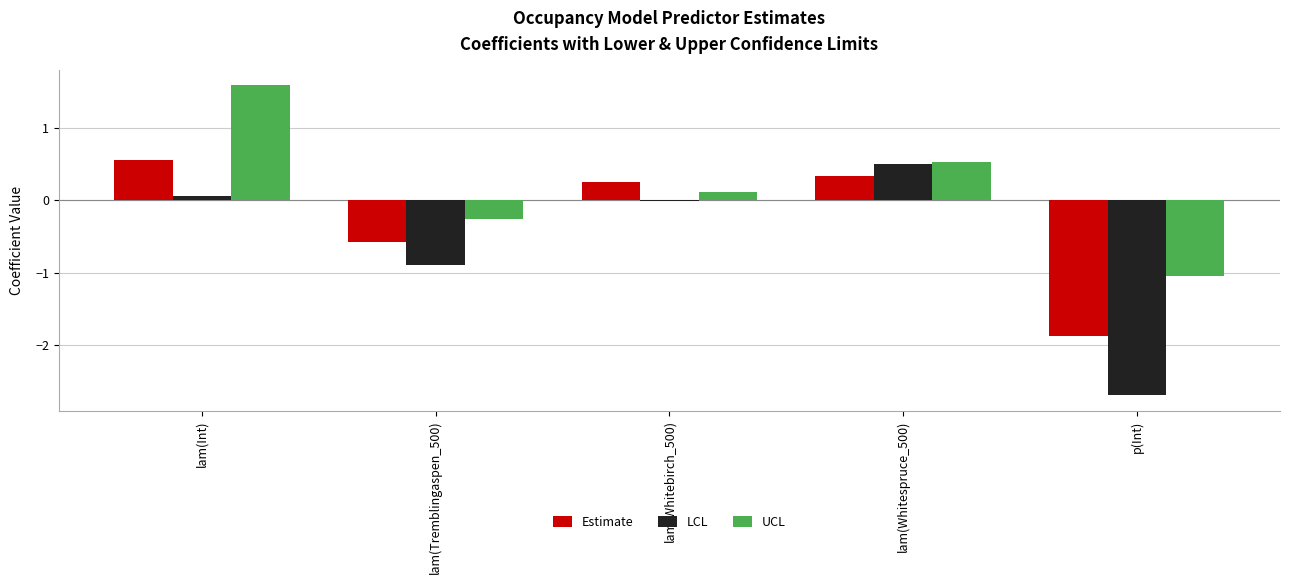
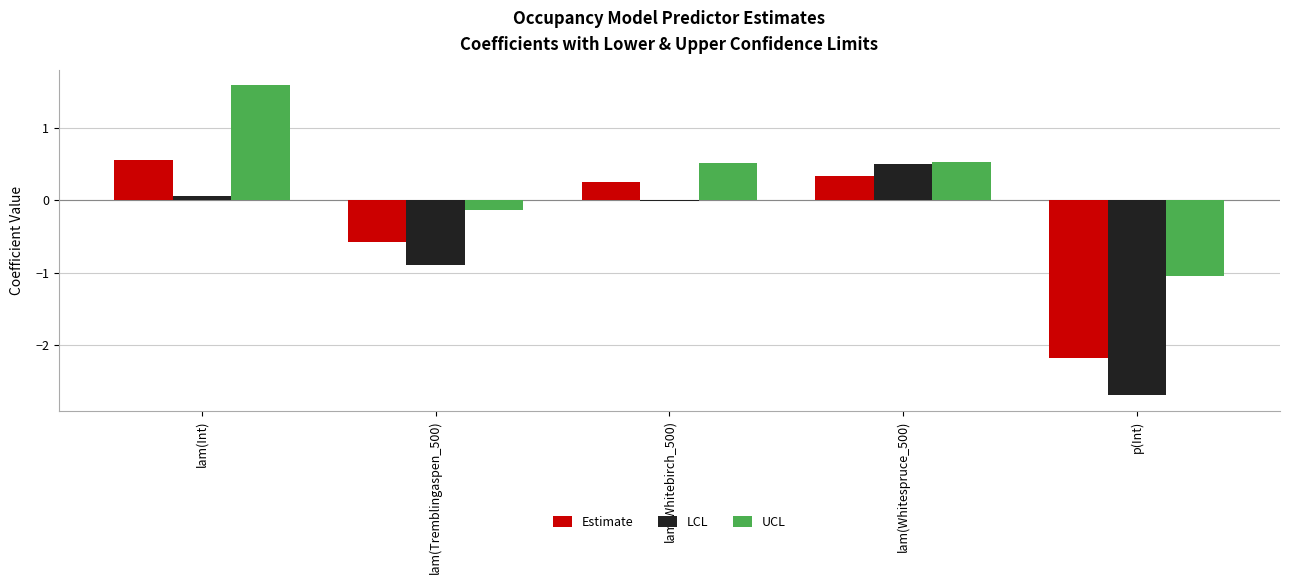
  {
    "Estimate": {
      "lam(Int)": 0.6,
      "lam(Tremblingaspen_500)": -0.6,
      "lam(Whitebirch_500)": 0.3,
      "lam(Whitespruce_500)": 0.3,
-     "p(Int)": -1.9
+     "p(Int)": -2.2
    },
    "LCL": {
      "lam(Int)": 0.1,
      "lam(Tremblingaspen_500)": -0.9,
      "lam(Whitespruce_500)": 0.5,
      "p(Int)": -2.7
    },
    "UCL": {
      "lam(Int)": 1.6,
-     "lam(Tremblingaspen_500)": -0.3,
-     "lam(Whitebirch_500)": 0.1,
+     "lam(Tremblingaspen_500)": -0.1,
+     "lam(Whitebirch_500)": 0.5,
      "lam(Whitespruce_500)": 0.5,
      "p(Int)": -1.0
    }
  }
